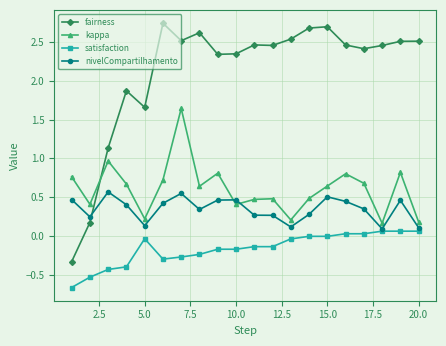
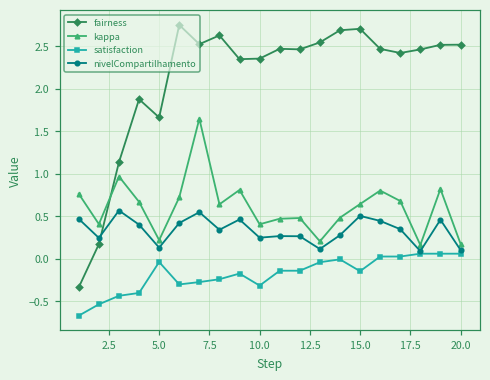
  {
    "satisfaction": {
      "5.0": 0.0,
-     "10.0": -0.2,
-     "15.0": 0.0,
+     "10.0": -0.3,
+     "15.0": -0.1,
      "20.0": 0.1
    },
    "nivelCompartilhamento": {
      "5.0": 0.1,
-     "10.0": 0.5,
+     "10.0": 0.2,
      "15.0": 0.5,
      "20.0": 0.1
    }
  }
